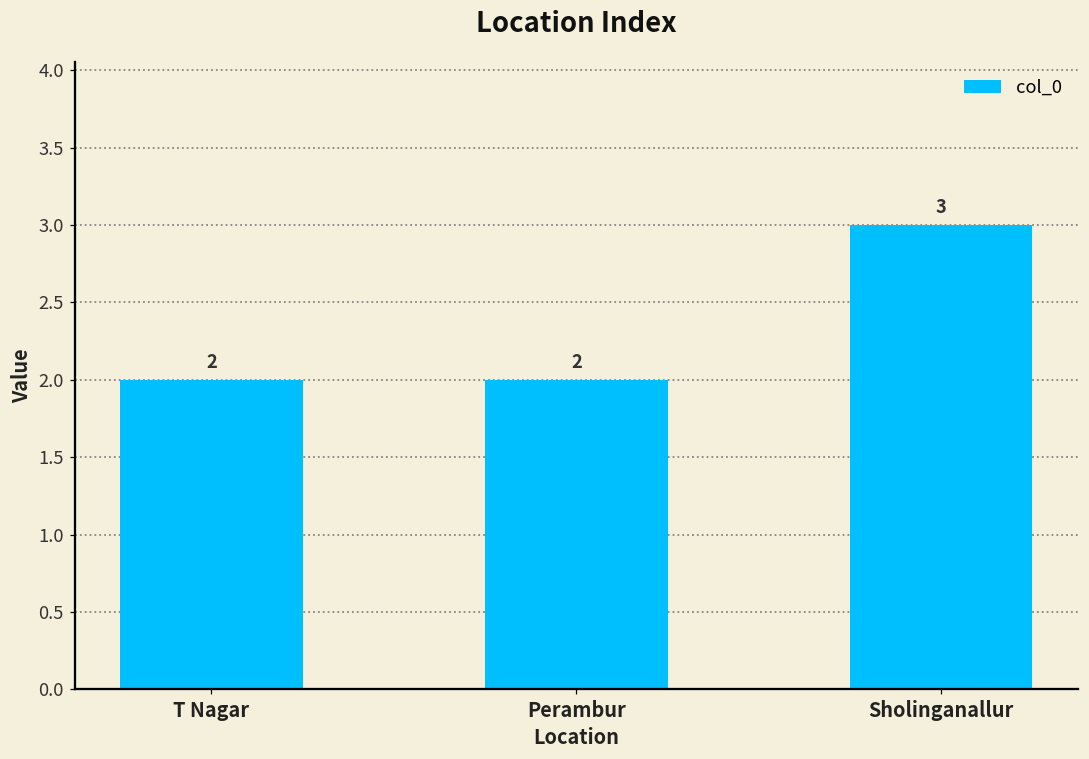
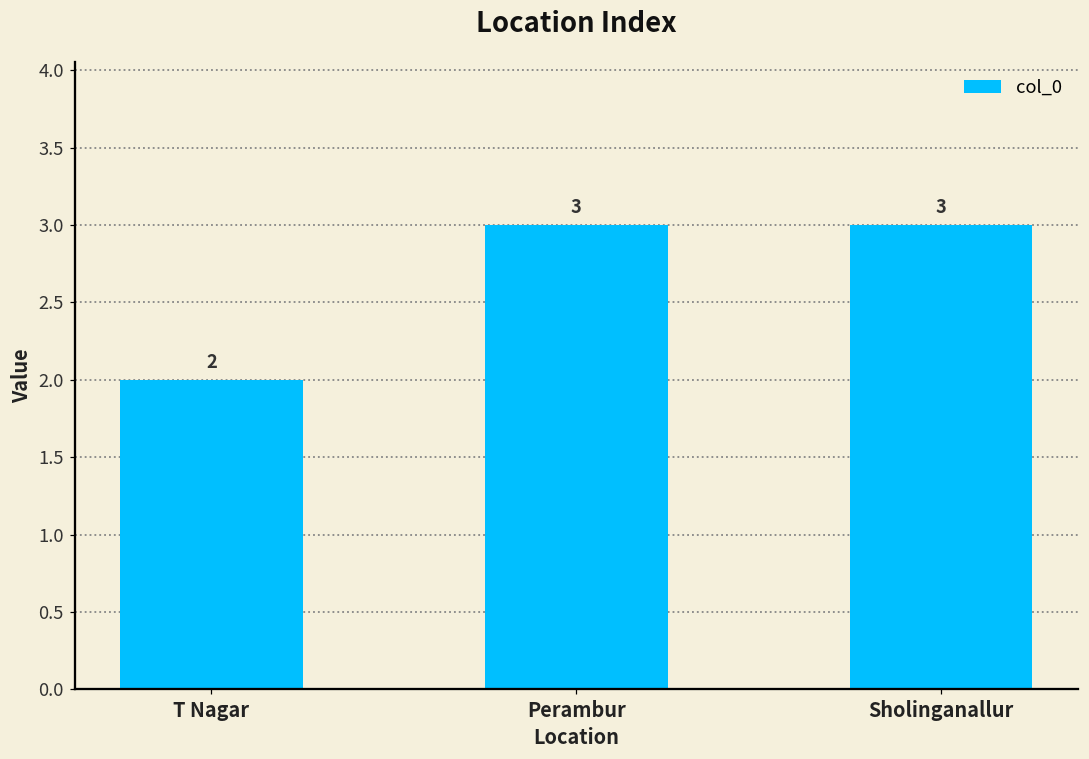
  {
    "T Nagar": 2,
-   "Perambur": 2,
+   "Perambur": 3,
    "Sholinganallur": 3
  }
